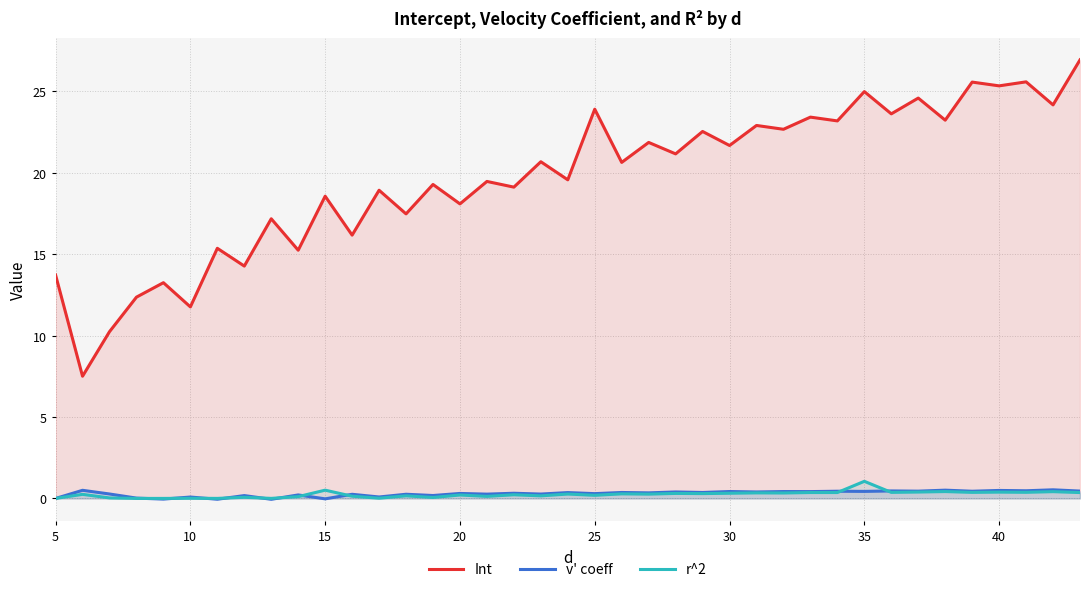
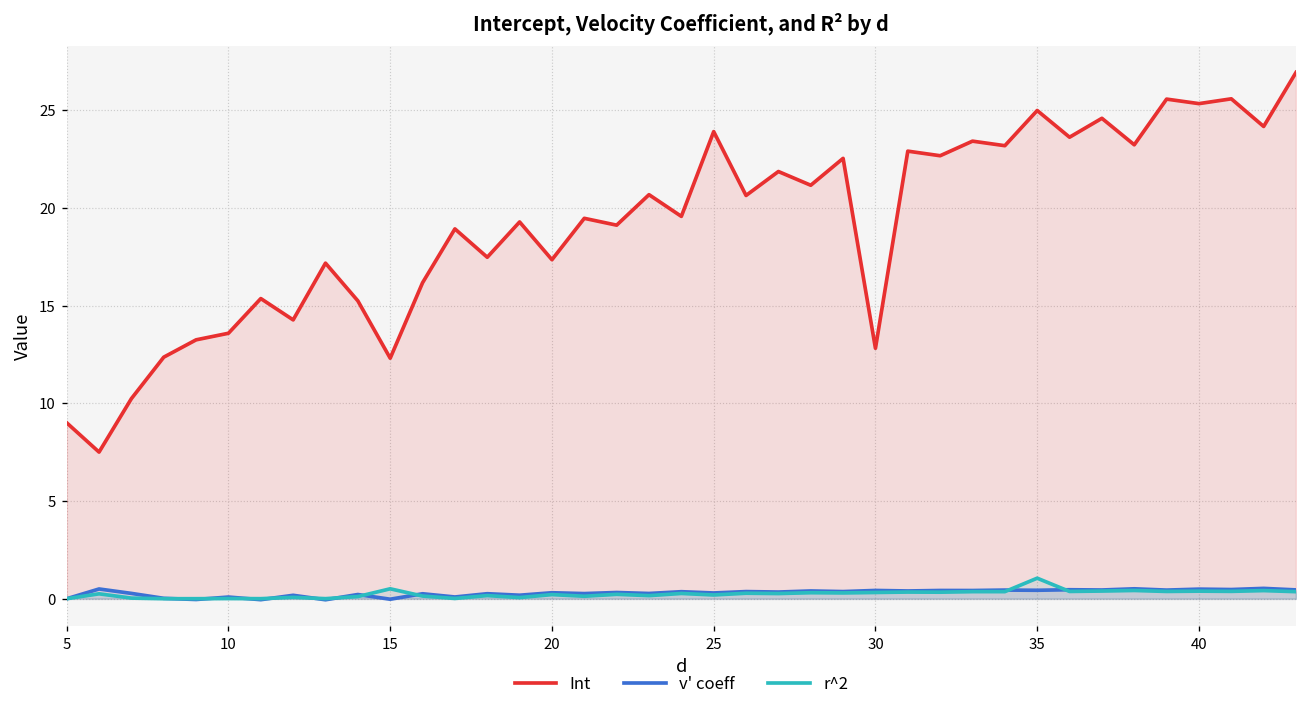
  {
    "Int": {
-     "5": 13.7,
-     "10": 11.8,
-     "15": 18.6,
-     "20": 18.1,
+     "5": 9.0,
+     "10": 13.6,
+     "15": 12.3,
+     "20": 17.4,
      "25": 23.9,
-     "30": 21.7,
+     "30": 12.8,
      "35": 25.0,
      "40": 25.3
    },
    "r^2": {
      "15": 0.5,
      "35": 1.1
    }
  }
